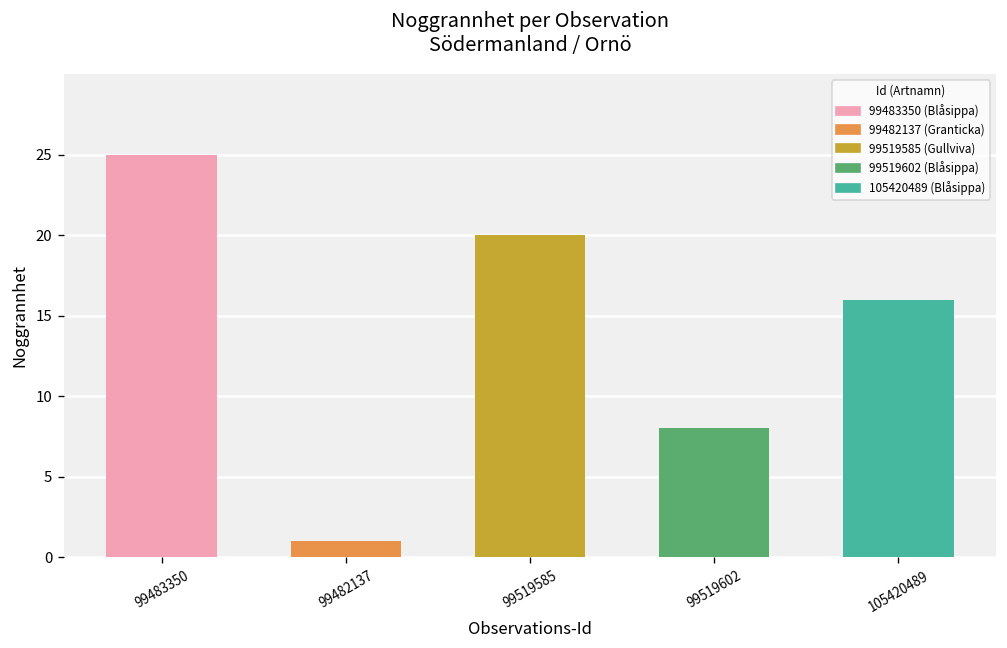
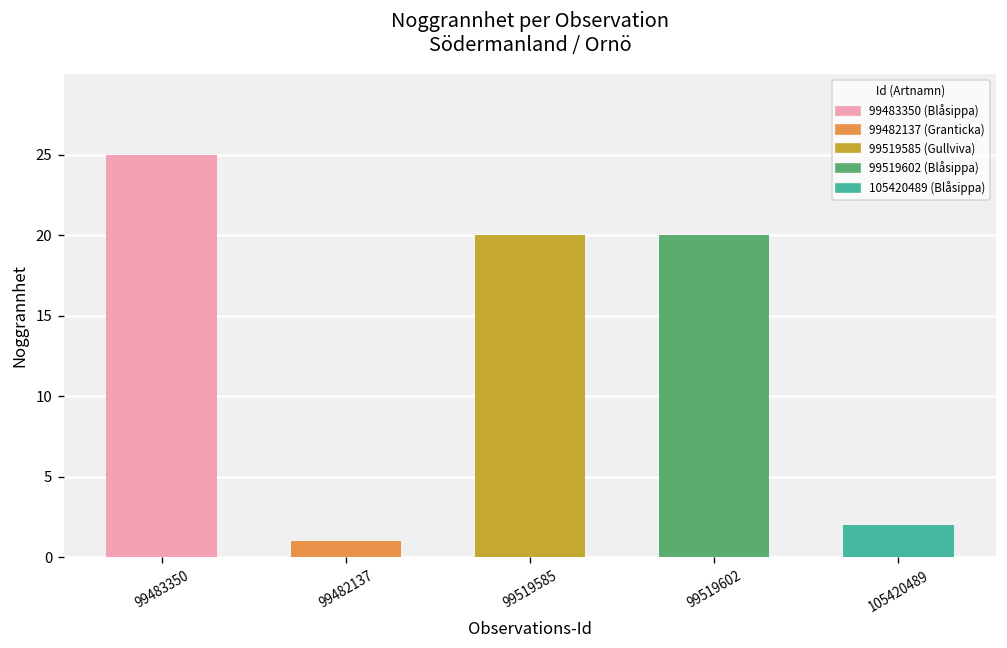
  {
    "99483350": 25,
    "99482137": 1,
    "99519585": 20,
-   "99519602": 8,
-   "105420489": 16
+   "99519602": 20,
+   "105420489": 2
  }
